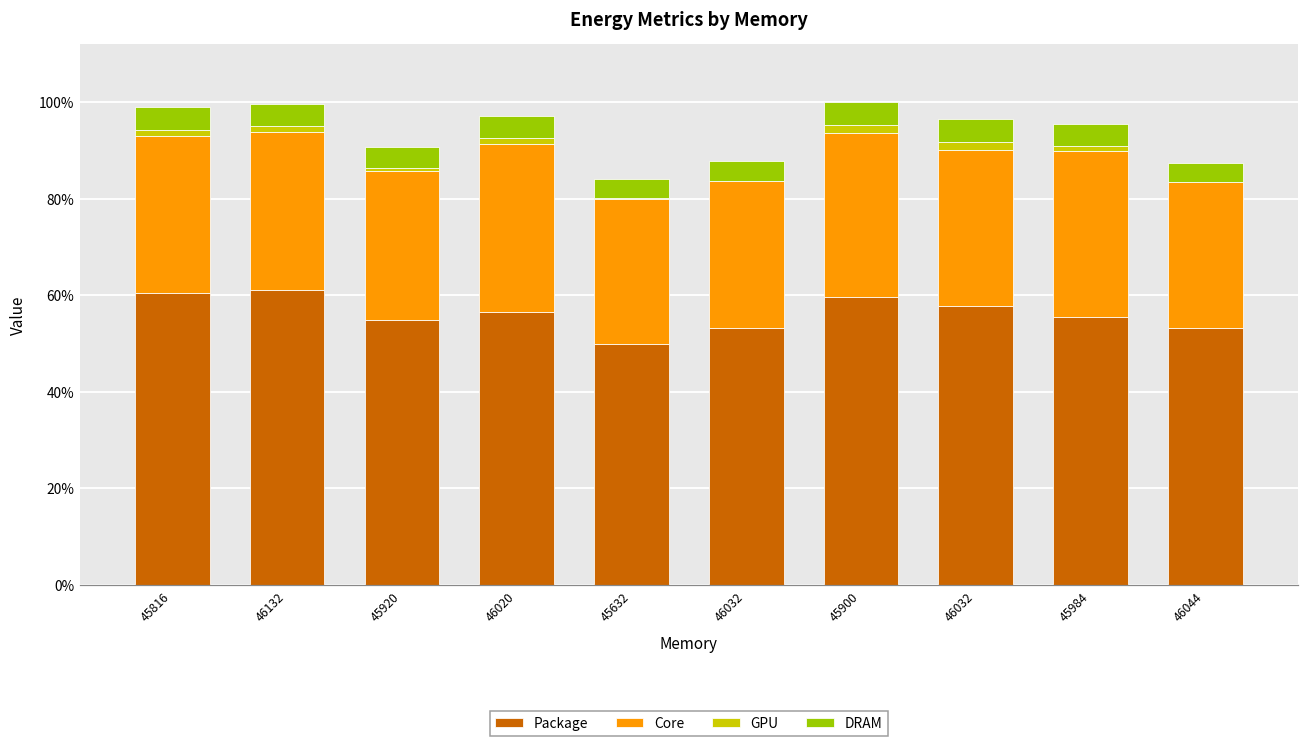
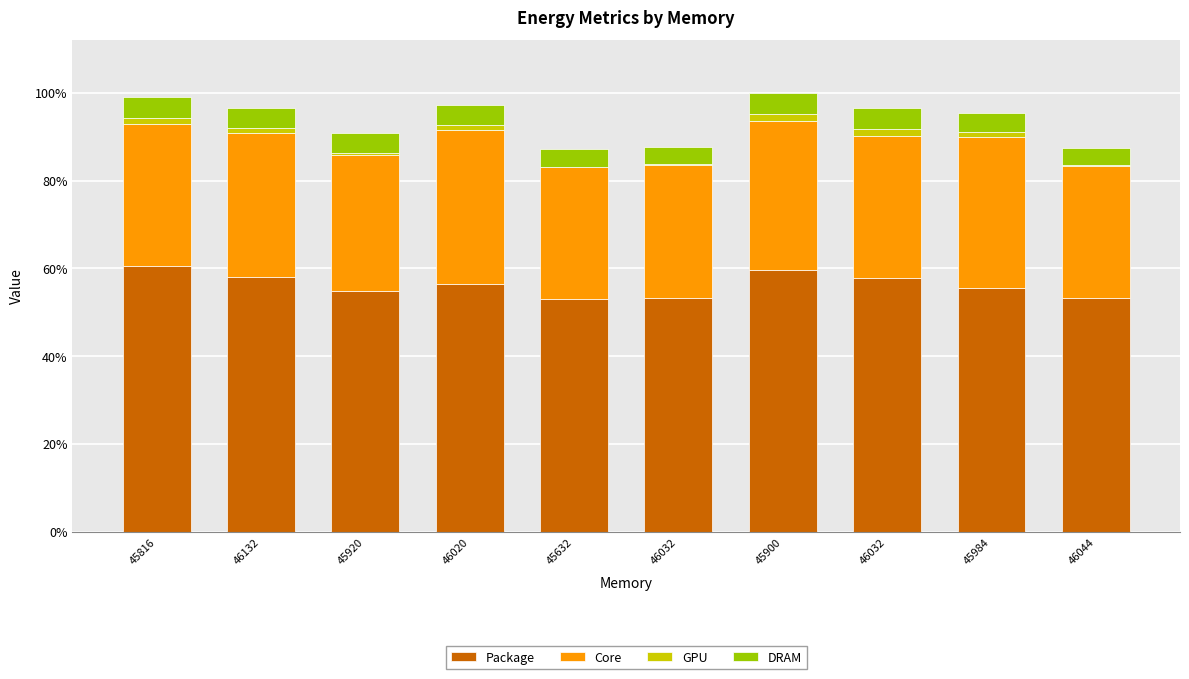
  {
    "Package": {
      "45816": "61%",
-     "46132": "61%",
+     "46132": "58%",
      "45920": "55%",
      "46020": "56%",
-     "45632": "50%",
+     "45632": "53%",
      "45900": "60%",
      "45984": "56%",
      "46044": "53%"
    },
    "Core": {
      "45816": "32%",
      "46132": "33%",
      "45920": "31%",
      "46020": "35%",
      "45632": "30%",
      "45900": "34%",
      "45984": "34%",
      "46044": "30%"
    }
  }
